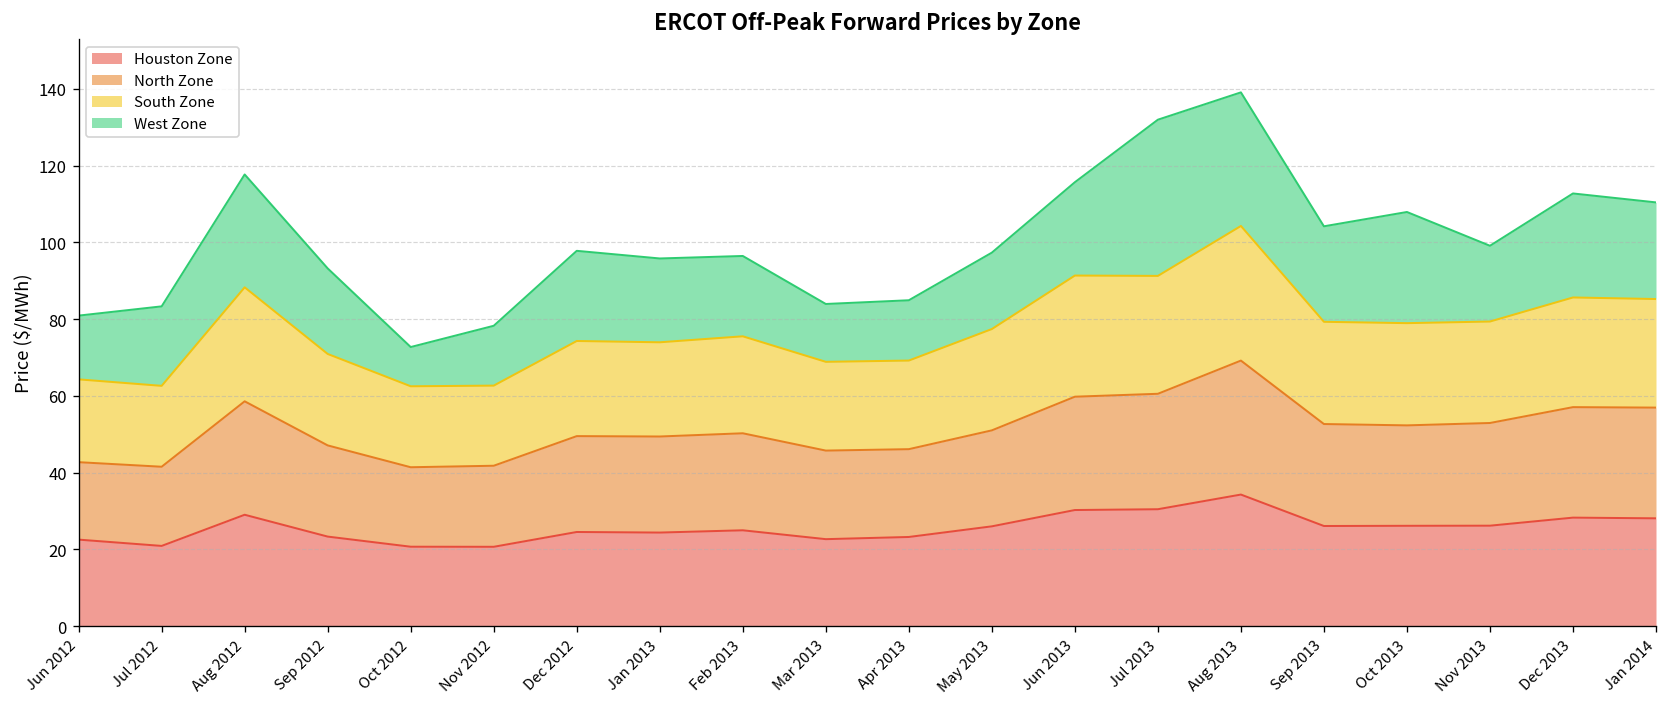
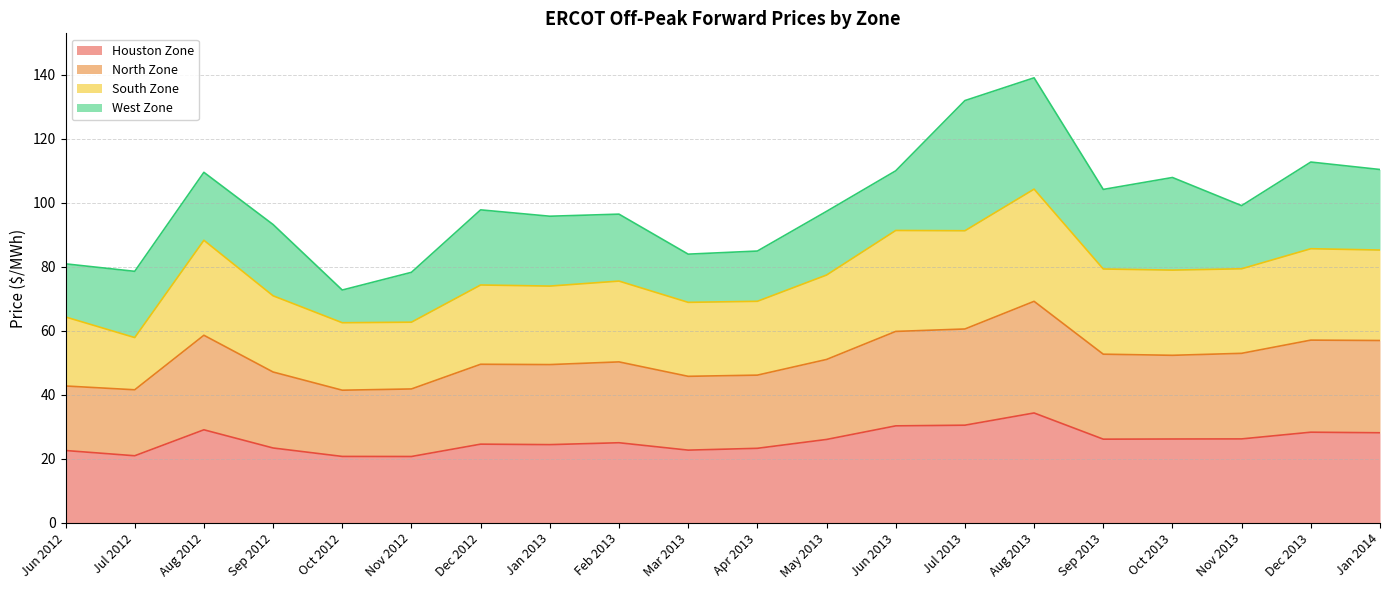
  {
    "South Zone": {
      "Jun 2012": 22,
-     "Jul 2012": 21,
+     "Jul 2012": 16,
      "Aug 2012": 30,
      "Sep 2012": 24,
      "Oct 2012": 21,
      "Nov 2012": 21,
      "Dec 2012": 25,
      "Jan 2013": 25,
      "Feb 2013": 25,
      "Mar 2013": 23,
      "Apr 2013": 23,
      "May 2013": 26,
      "Jun 2013": 32,
      "Jul 2013": 31,
      "Aug 2013": 35,
      "Sep 2013": 27,
      "Oct 2013": 27,
      "Nov 2013": 26,
      "Dec 2013": 29,
      "Jan 2014": 28
    },
    "West Zone": {
      "Jun 2012": 17,
      "Jul 2012": 21,
-     "Aug 2012": 29,
+     "Aug 2012": 21,
      "Sep 2012": 22,
      "Oct 2012": 10,
      "Nov 2012": 16,
      "Dec 2012": 23,
      "Jan 2013": 22,
      "Feb 2013": 21,
      "Mar 2013": 15,
      "Apr 2013": 16,
      "May 2013": 20,
-     "Jun 2013": 24,
+     "Jun 2013": 19,
      "Jul 2013": 41,
      "Aug 2013": 35,
      "Sep 2013": 25,
      "Oct 2013": 29,
      "Nov 2013": 20,
      "Dec 2013": 27,
      "Jan 2014": 25
    }
  }
